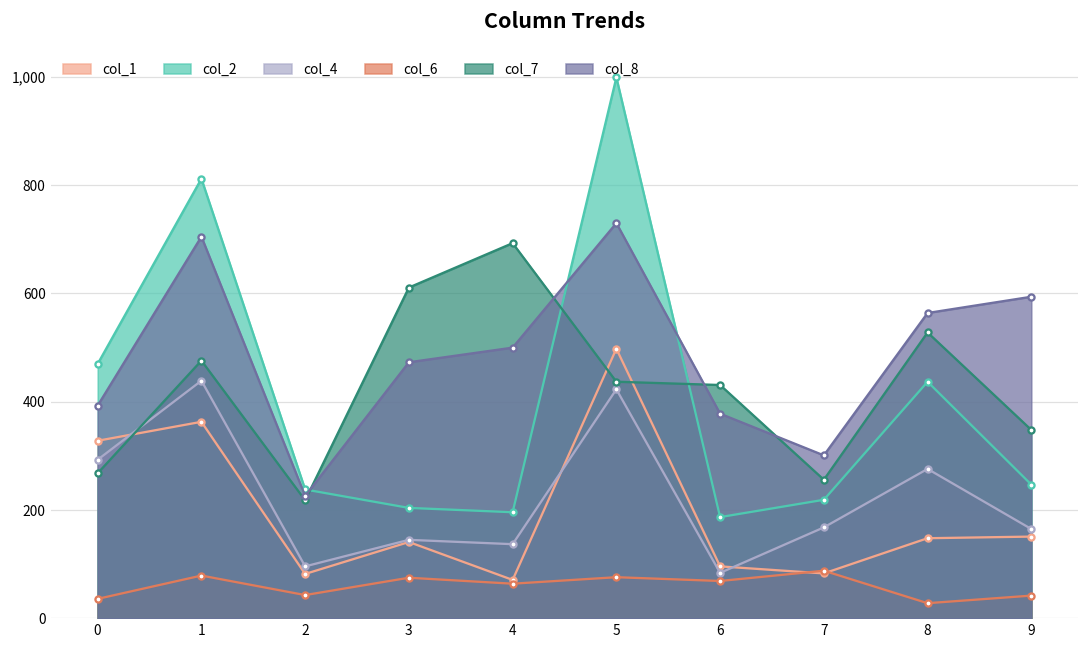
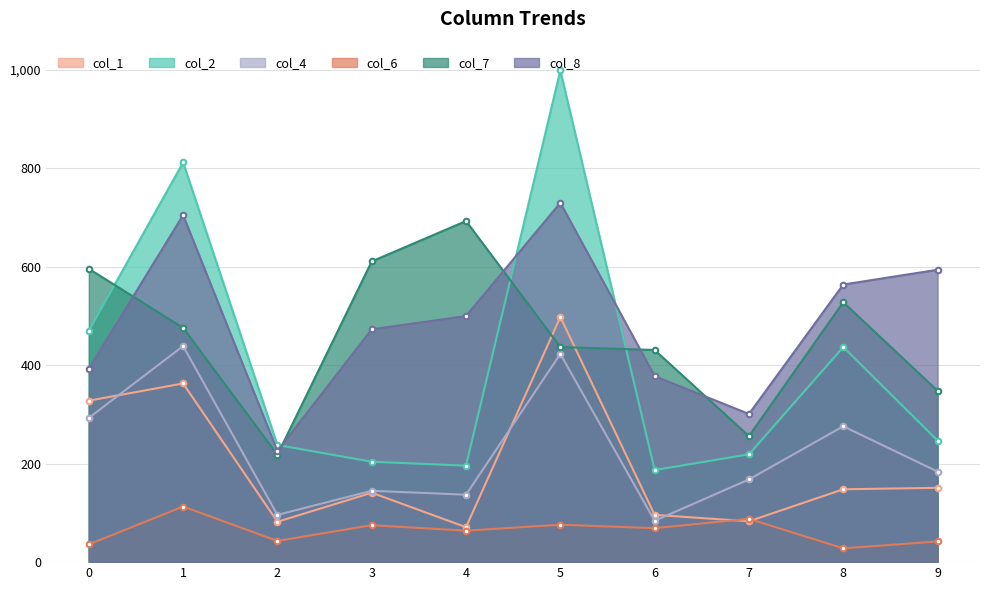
  {
    "col_1": {
      "0": "330",
      "1": "360",
      "2": "80",
      "4": "70",
      "5": "500",
      "6": "100",
      "8": "150",
      "9": "150"
    },
    "col_2": {
      "0": "470",
      "1": "810",
      "2": "240",
      "3": "200",
      "4": "200",
      "5": "1,000",
      "6": "190",
      "7": "220",
      "8": "440",
      "9": "250"
    },
    "col_4": {
      "0": "290",
      "1": "440",
      "2": "100",
      "4": "140",
      "5": "420",
      "6": "80",
      "7": "170",
      "8": "280",
-     "9": "170"
+     "9": "180"
    },
    "col_6": {
      "0": "40",
-     "1": "80",
+     "1": "110",
      "2": "40",
      "3": "80",
      "4": "60",
      "5": "80",
      "6": "70",
      "8": "30",
      "9": "40"
    },
    "col_7": {
-     "0": "270",
+     "0": "600",
      "1": "480",
      "2": "220",
      "3": "610",
      "4": "690",
      "5": "440",
      "6": "430",
      "7": "260",
      "8": "530",
      "9": "350"
    },
    "col_8": {
      "0": "390",
      "1": "710",
      "2": "230",
      "3": "470",
      "4": "500",
      "5": "730",
      "6": "380",
      "7": "300",
      "8": "560",
      "9": "590"
    }
  }
